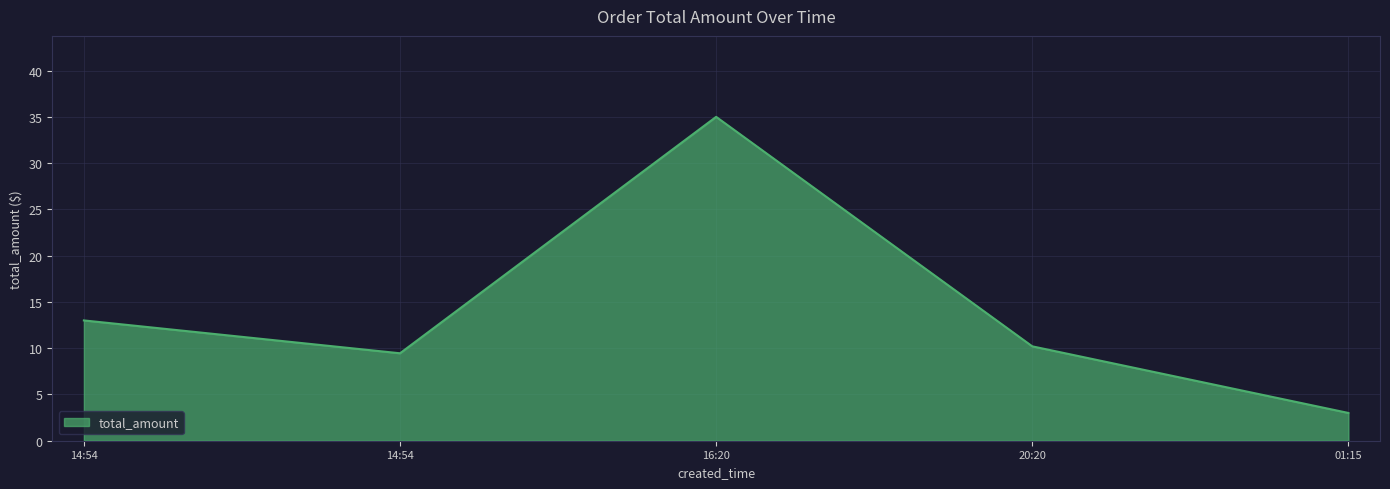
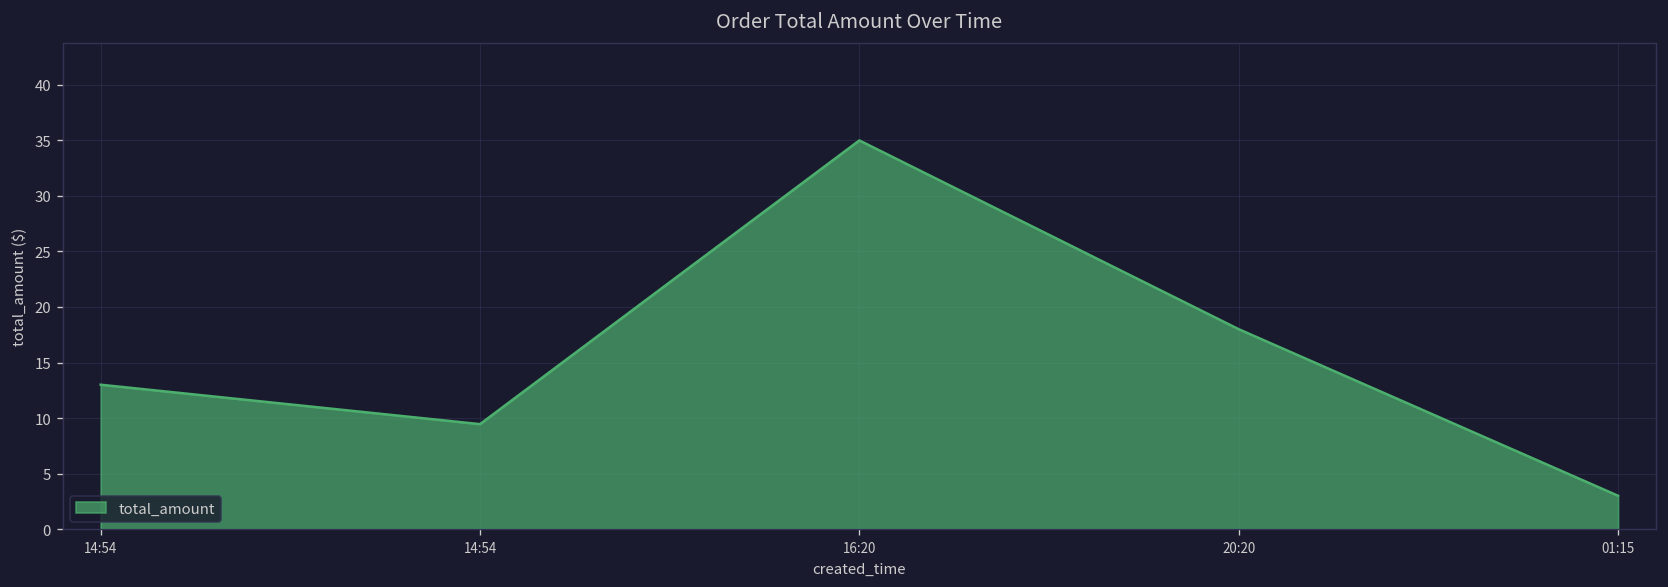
  {
    "16:20": 35,
-   "20:20": 10,
+   "20:20": 18,
    "01:15": 3
  }
